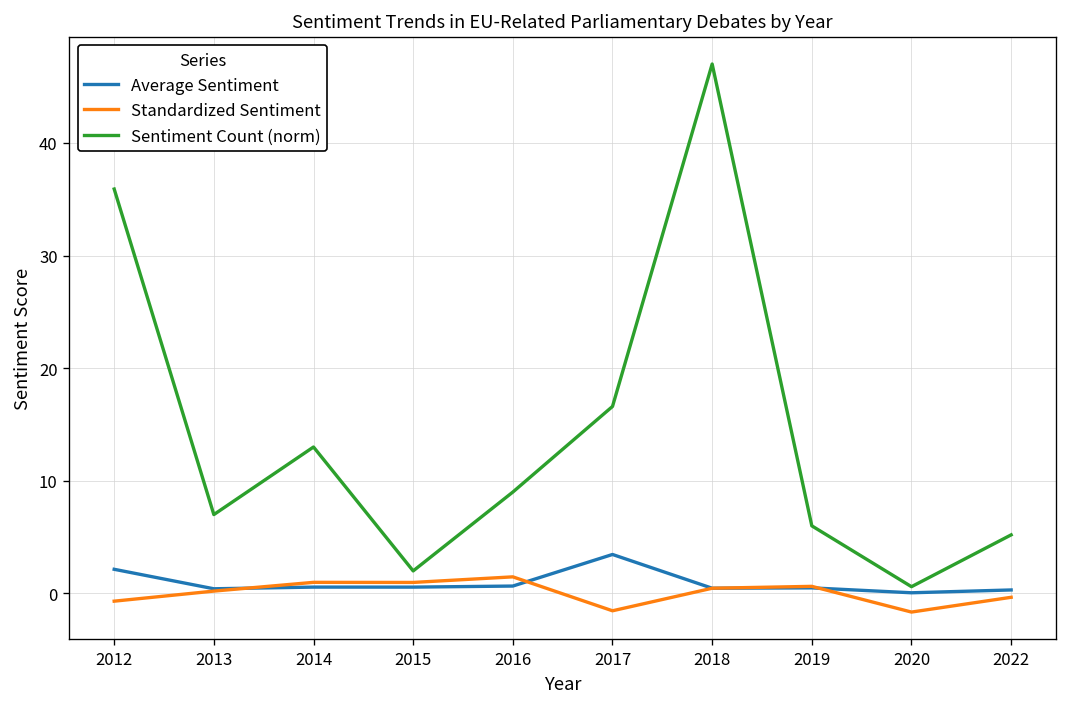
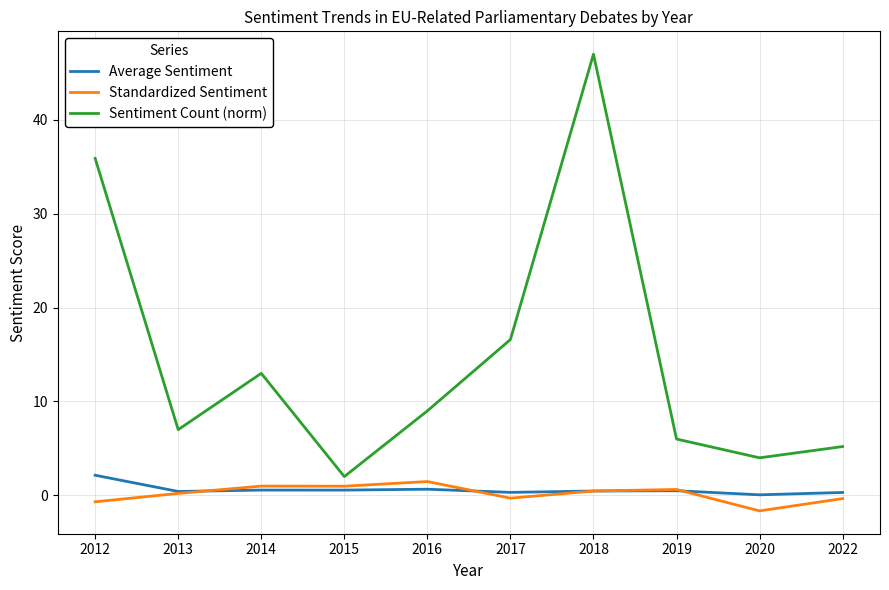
  {
    "Average Sentiment": {
      "2012": 2,
      "2014": 1,
      "2015": 1,
      "2016": 1,
-     "2017": 3,
+     "2017": 0,
      "2020": 0,
      "2022": 0
    },
    "Standardized Sentiment": {
      "2012": -1,
      "2014": 1,
      "2015": 1,
      "2016": 1,
-     "2017": -2,
+     "2017": 0,
      "2020": -2,
      "2022": 0
    },
    "Sentiment Count (norm)": {
      "2012": 36,
      "2013": 7,
      "2014": 13,
      "2015": 2,
      "2016": 9,
      "2017": 17,
      "2018": 47,
      "2019": 6,
-     "2020": 1,
+     "2020": 4,
      "2022": 5
    }
  }
